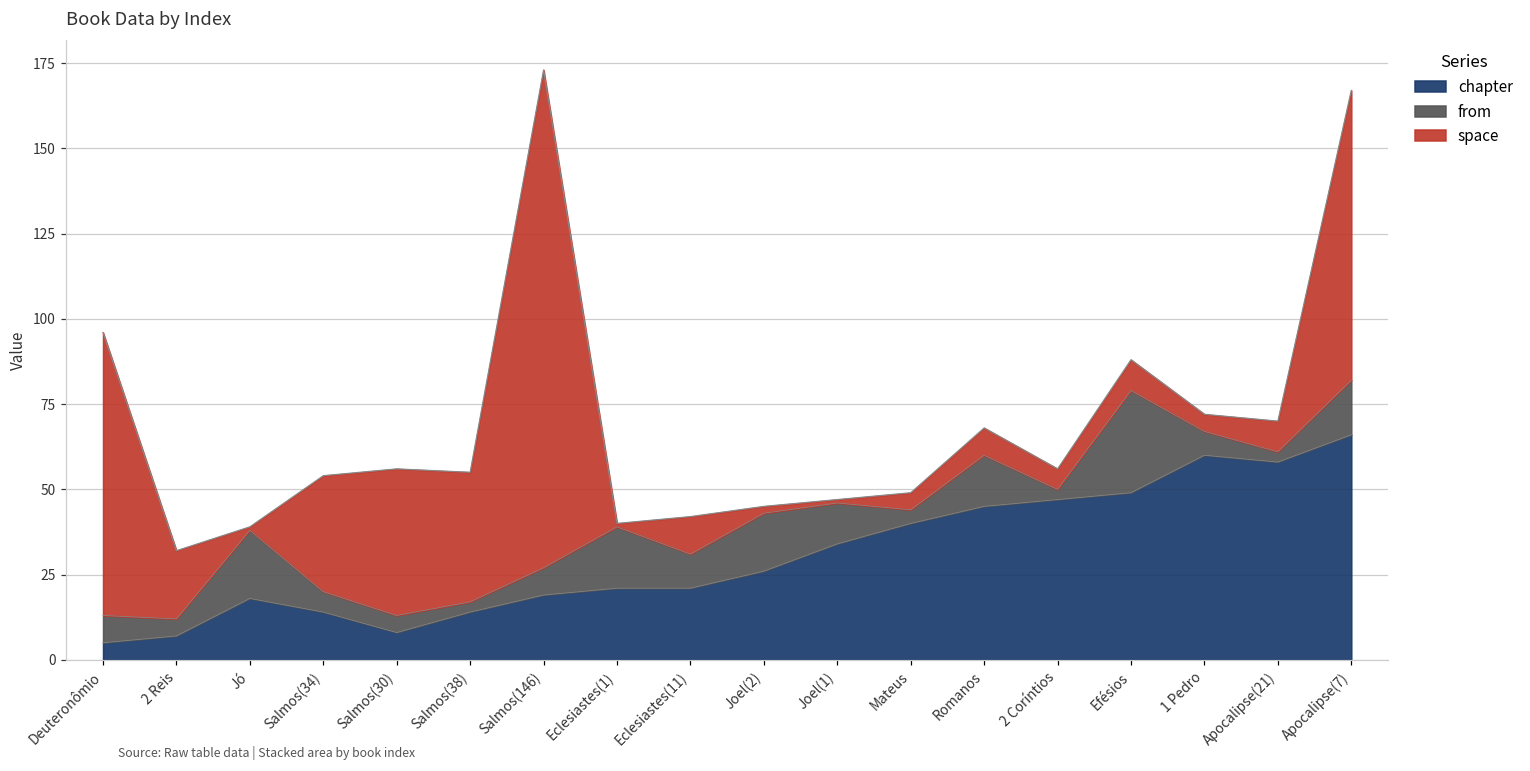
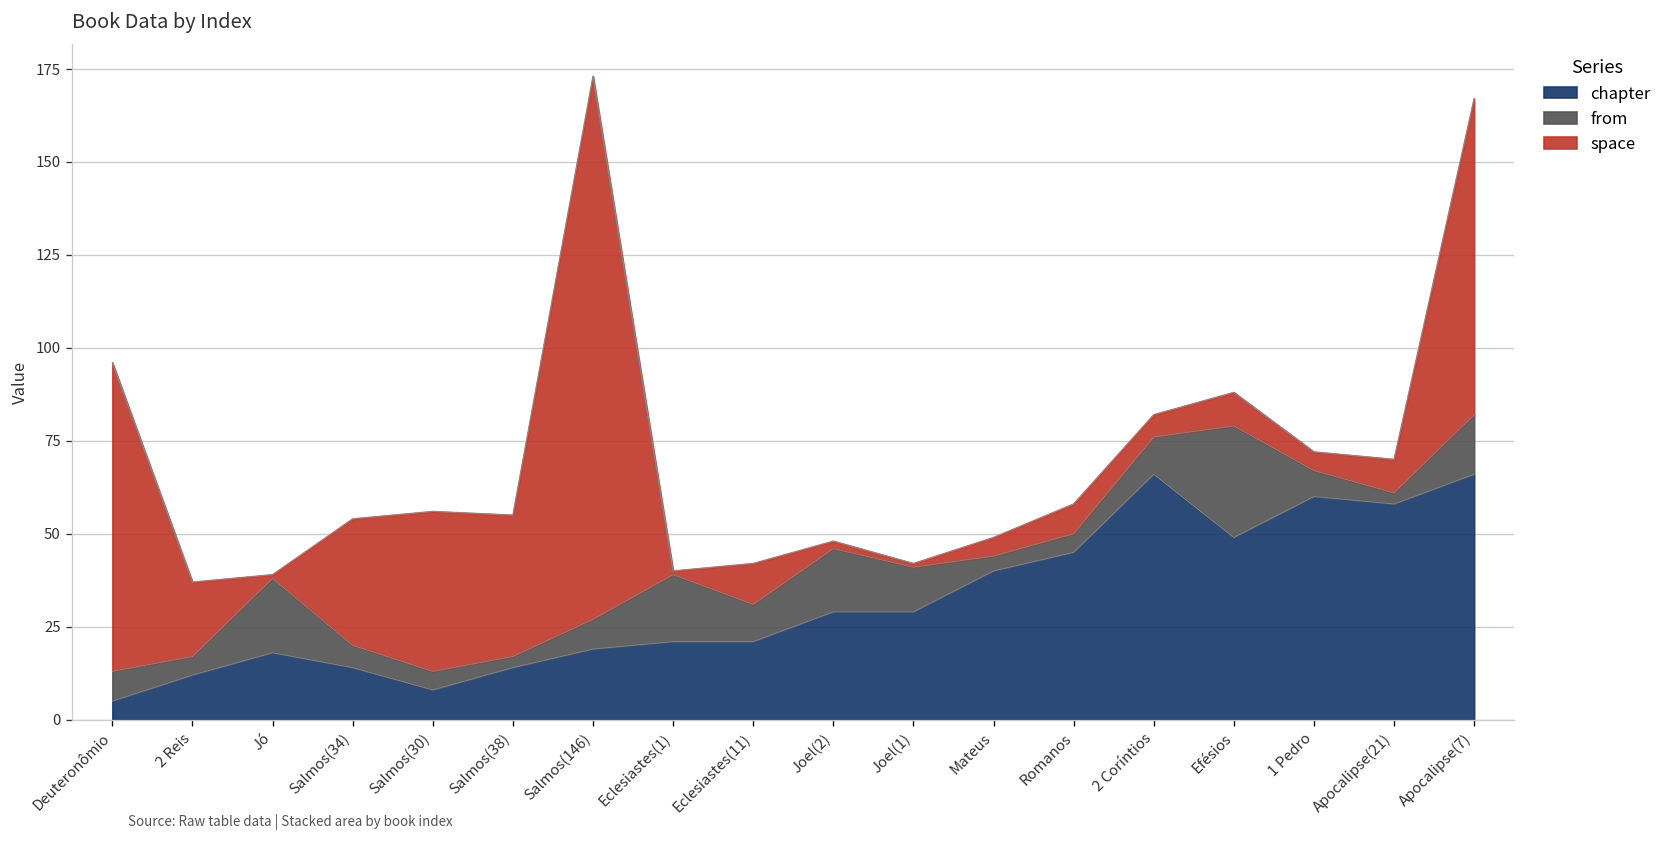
  {
    "chapter": {
      "Deuteronômio": 5,
-     "2 Reis": 7,
+     "2 Reis": 12,
      "Jó": 18,
      "Salmos(34)": 14,
      "Salmos(30)": 8,
      "Salmos(38)": 14,
      "Salmos(146)": 19,
      "Eclesiastes(1)": 21,
      "Eclesiastes(11)": 21,
-     "Joel(2)": 26,
-     "Joel(1)": 34,
+     "Joel(2)": 29,
+     "Joel(1)": 29,
      "Mateus": 40,
      "Romanos": 45,
-     "2 Coríntios": 47,
+     "2 Coríntios": 66,
      "Efésios": 49,
      "1 Pedro": 60,
      "Apocalipse(21)": 58,
      "Apocalipse(7)": 66
    },
    "from": {
      "Deuteronômio": 8,
      "2 Reis": 5,
      "Jó": 20,
      "Salmos(34)": 6,
      "Salmos(30)": 5,
      "Salmos(38)": 3,
      "Salmos(146)": 8,
      "Eclesiastes(1)": 18,
      "Eclesiastes(11)": 10,
      "Joel(2)": 17,
      "Joel(1)": 12,
      "Mateus": 4,
-     "Romanos": 15,
-     "2 Coríntios": 3,
+     "Romanos": 5,
+     "2 Coríntios": 10,
      "Efésios": 30,
      "1 Pedro": 7,
      "Apocalipse(21)": 3,
      "Apocalipse(7)": 16
    },
    "space": {
      "Deuteronômio": 83,
      "2 Reis": 20,
      "Jó": 1,
      "Salmos(34)": 34,
      "Salmos(30)": 43,
      "Salmos(38)": 38,
      "Salmos(146)": 146,
      "Eclesiastes(1)": 1,
      "Eclesiastes(11)": 11,
      "Joel(2)": 2,
      "Joel(1)": 1,
      "Mateus": 5,
      "Romanos": 8,
      "2 Coríntios": 6,
      "Efésios": 9,
      "1 Pedro": 5,
      "Apocalipse(21)": 9,
      "Apocalipse(7)": 85
    }
  }
